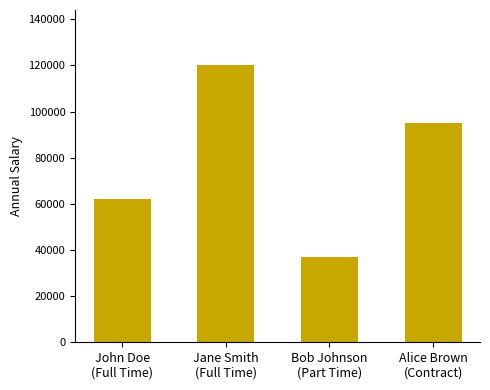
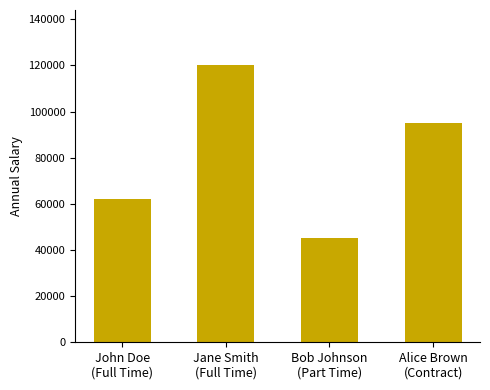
  {
    "John Doe (Full Time)": 62000,
    "Jane Smith (Full Time)": 120000,
-   "Bob Johnson (Part Time)": 37000,
+   "Bob Johnson (Part Time)": 45000,
    "Alice Brown (Contract)": 95000
  }
